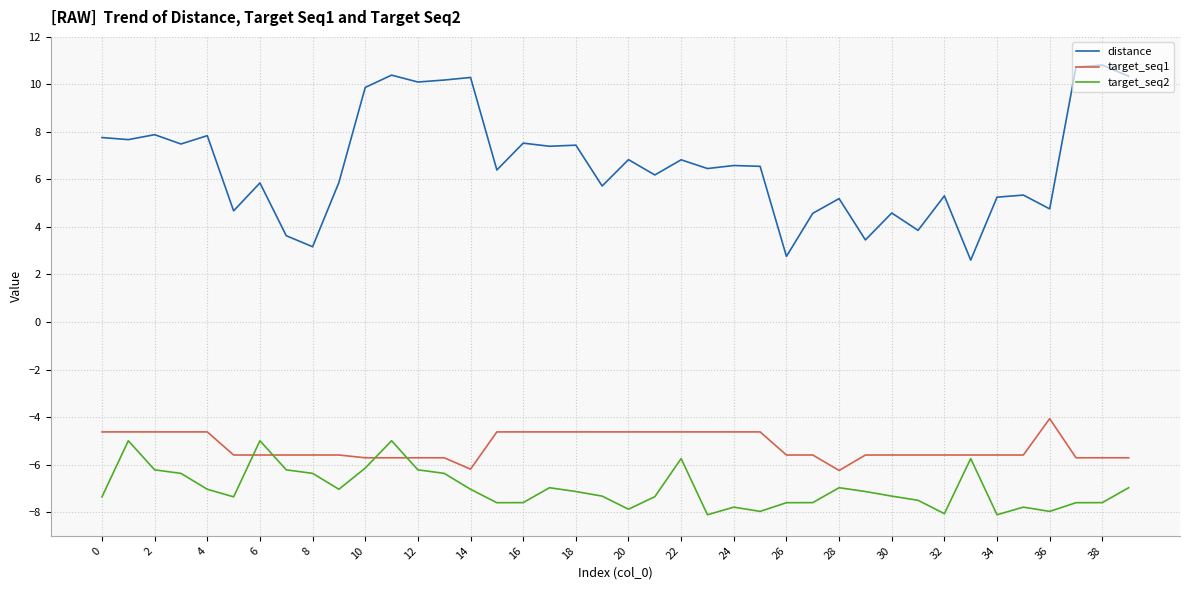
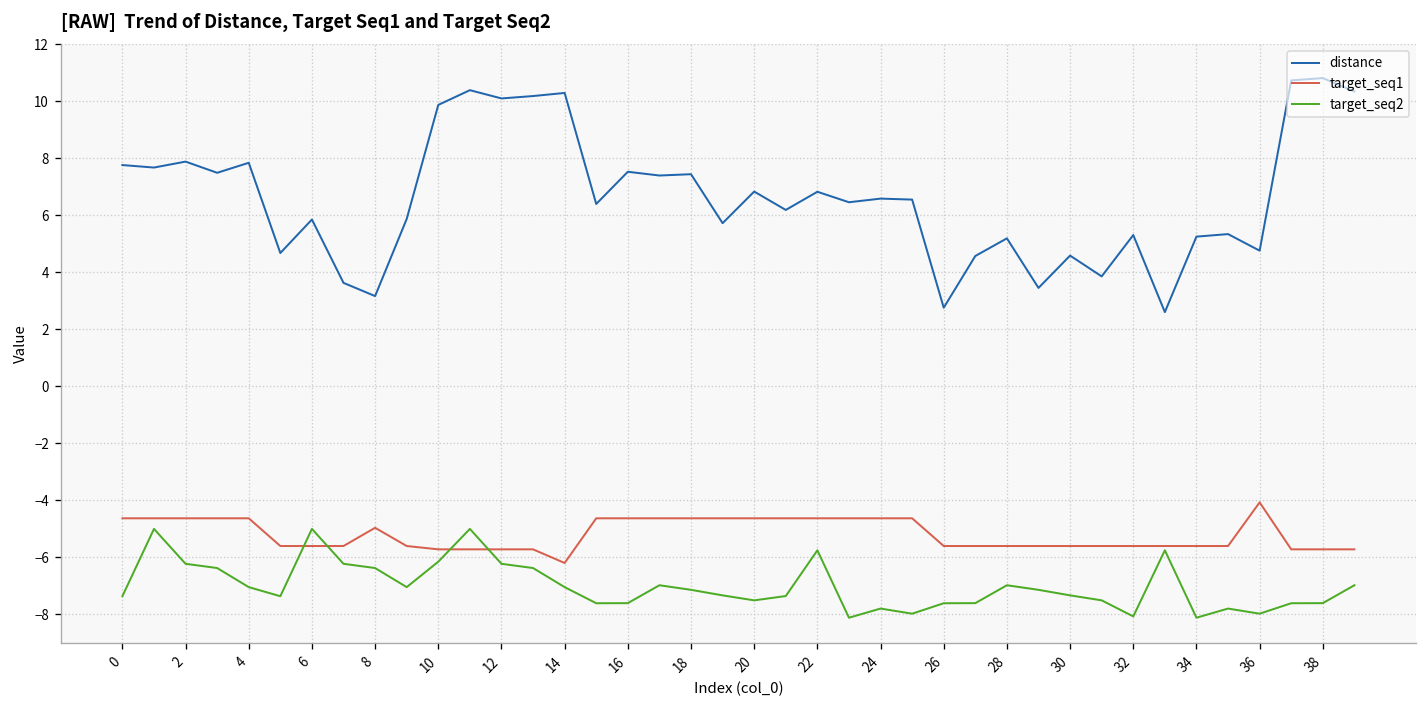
  {
    "distance": {
      "0": 7.8,
      "2": 7.9,
      "4": 7.8,
      "6": 5.9,
      "8": 3.2,
      "10": 9.9,
      "12": 10.1,
      "14": 10.3,
      "16": 7.5,
      "18": 7.4,
      "20": 6.8,
      "22": 6.8,
      "24": 6.6,
      "26": 2.8,
      "28": 5.2,
      "30": 4.6,
      "32": 5.3,
      "34": 5.3,
      "36": 4.8
    },
    "target_seq1": {
      "0": -4.6,
      "2": -4.6,
      "4": -4.6,
      "6": -5.6,
-     "8": -5.6,
+     "8": -5.0,
      "10": -5.7,
      "12": -5.7,
      "14": -6.2,
      "16": -4.6,
      "18": -4.6,
      "20": -4.6,
      "22": -4.6,
      "24": -4.6,
      "26": -5.6,
-     "28": -6.2,
+     "28": -5.6,
      "30": -5.6,
      "32": -5.6,
      "34": -5.6,
      "36": -4.1,
      "38": -5.7
    },
    "target_seq2": {
      "0": -7.4,
      "2": -6.2,
      "4": -7.0,
      "6": -5.0,
      "8": -6.4,
      "10": -6.1,
      "12": -6.2,
      "14": -7.0,
      "16": -7.6,
      "18": -7.1,
-     "20": -7.9,
+     "20": -7.5,
      "22": -5.7,
      "24": -7.8,
      "26": -7.6,
      "28": -7.0,
      "30": -7.3,
      "32": -8.1,
      "34": -8.1,
      "36": -8.0,
      "38": -7.6
    }
  }
